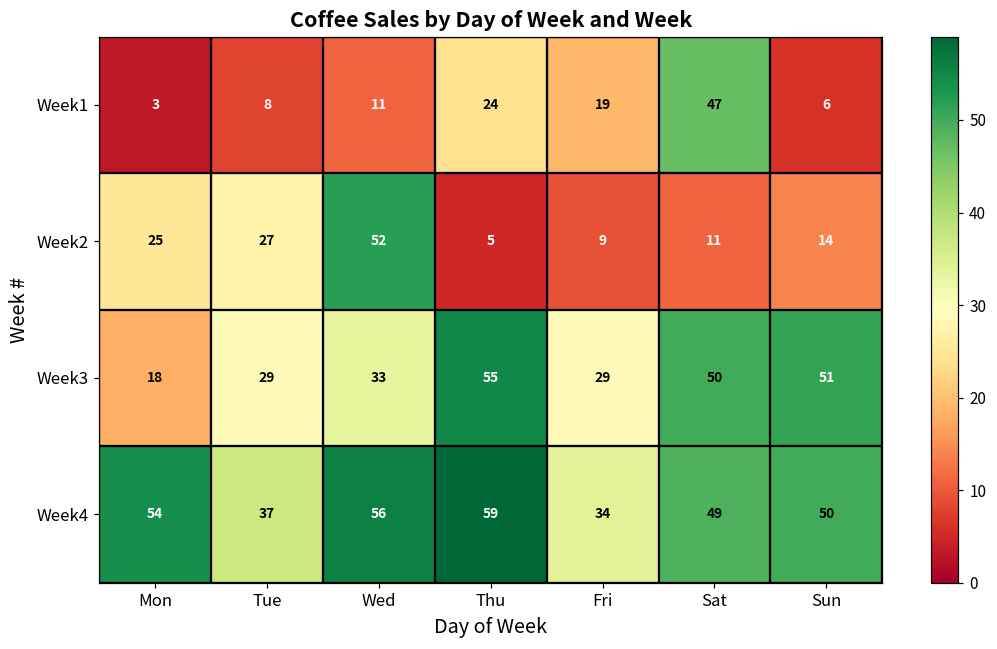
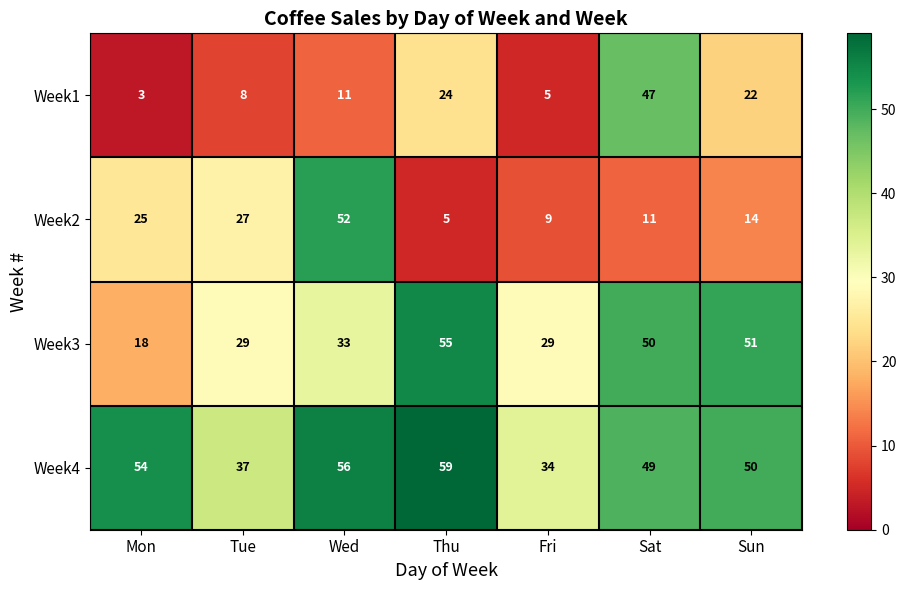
  {
    "Week1": {
      "Mon": 3,
      "Tue": 8,
      "Wed": 11,
      "Thu": 24,
-     "Fri": 19,
+     "Fri": 5,
      "Sat": 47,
-     "Sun": 6
+     "Sun": 22
    },
    "Week2": {
      "Mon": 25,
      "Tue": 27,
      "Wed": 52,
      "Thu": 5,
      "Fri": 9,
      "Sat": 11,
      "Sun": 14
    },
    "Week3": {
      "Mon": 18,
      "Tue": 29,
      "Wed": 33,
      "Thu": 55,
      "Fri": 29,
      "Sat": 50,
      "Sun": 51
    },
    "Week4": {
      "Mon": 54,
      "Tue": 37,
      "Wed": 56,
      "Thu": 59,
      "Fri": 34,
      "Sat": 49,
      "Sun": 50
    }
  }
